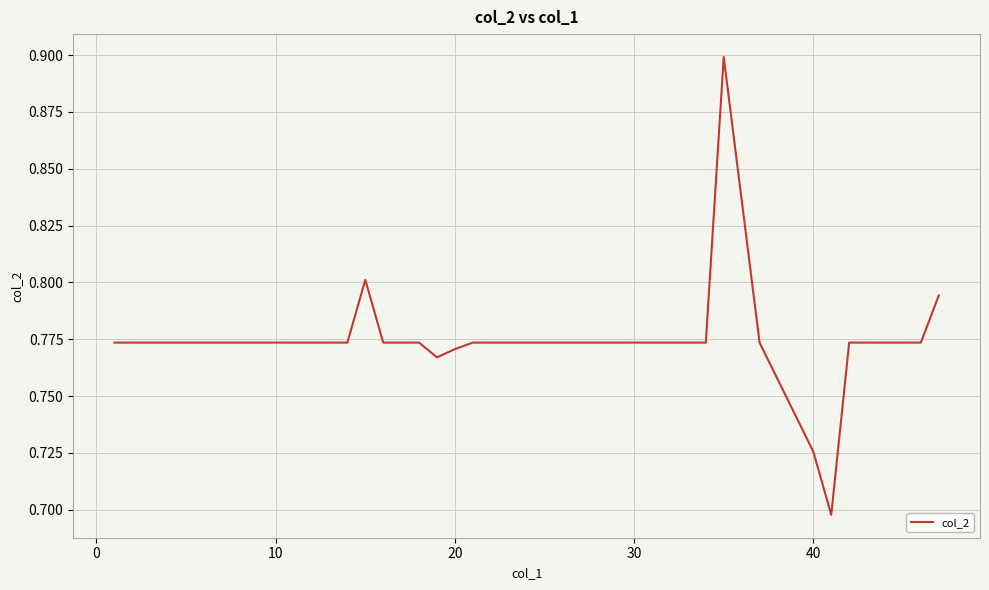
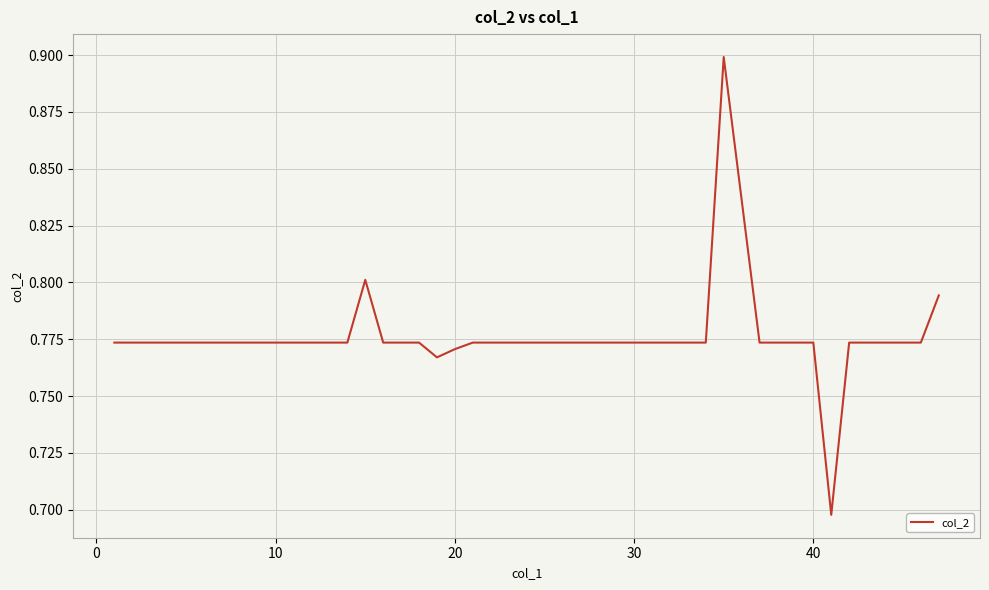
  {
    "10": 0.774,
    "20": 0.771,
    "30": 0.774,
-   "40": 0.726
+   "40": 0.774
  }
